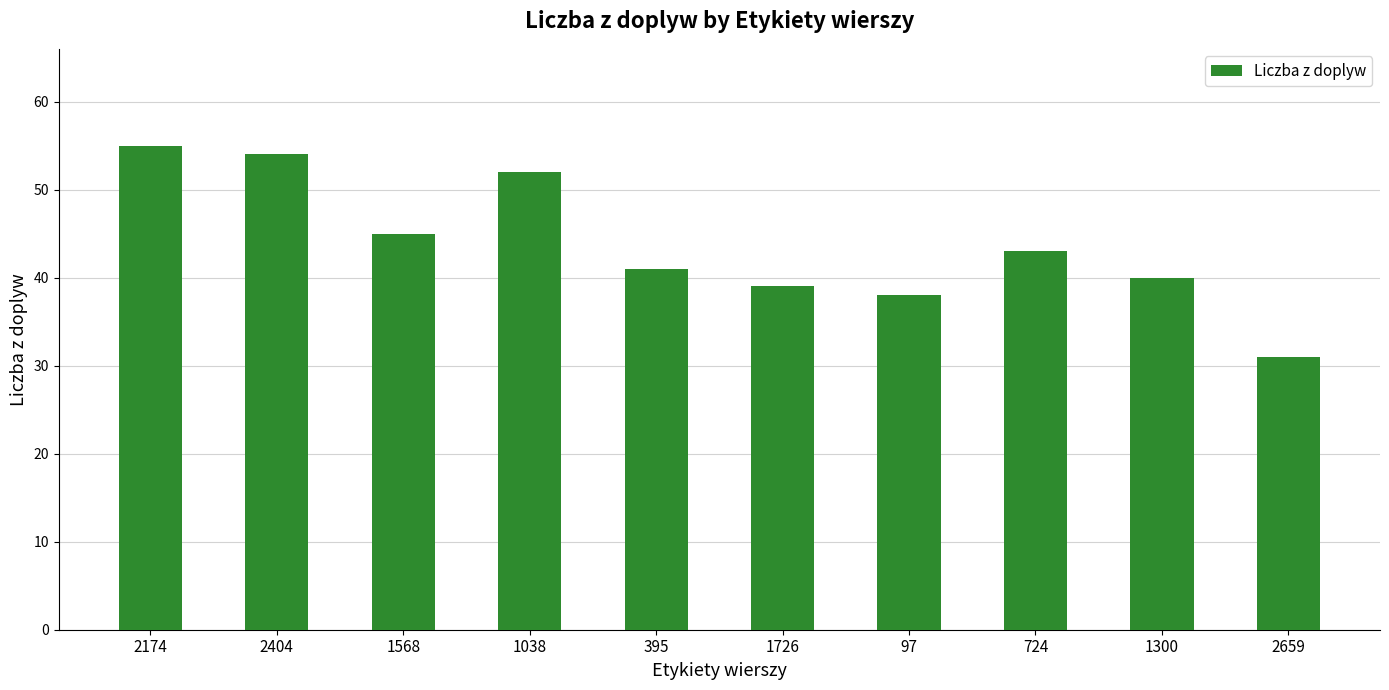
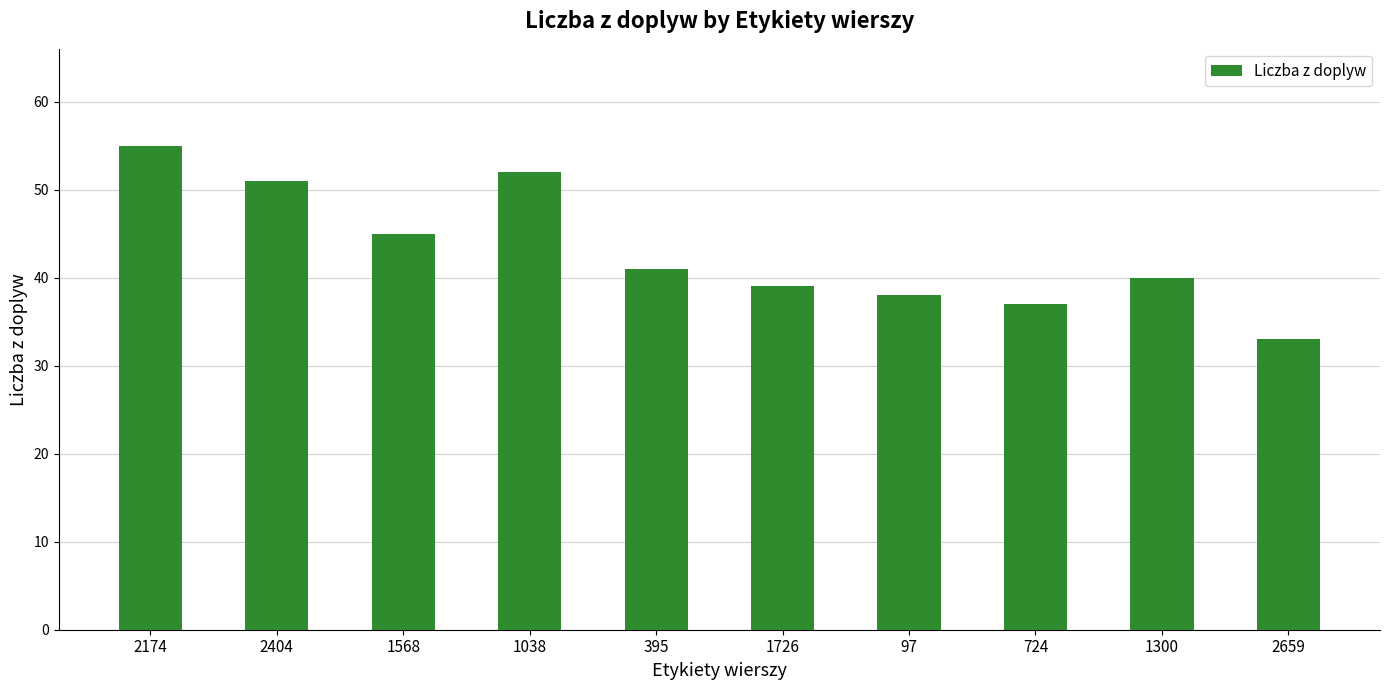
  {
    "2174": 55,
-   "2404": 54,
+   "2404": 51,
    "1568": 45,
    "1038": 52,
    "395": 41,
    "1726": 39,
    "97": 38,
-   "724": 43,
+   "724": 37,
    "1300": 40,
-   "2659": 31
+   "2659": 33
  }
